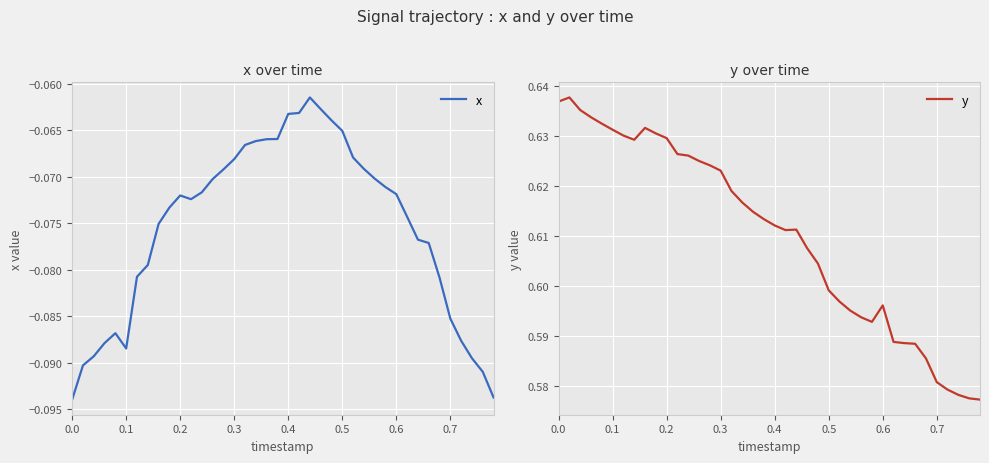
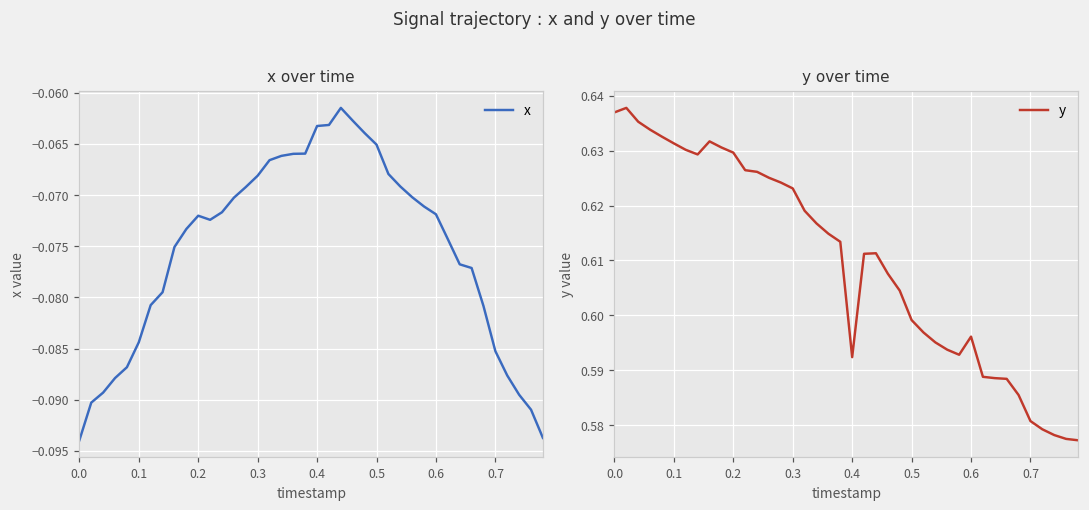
  {
    "x over time": {
      "0.0": -0.094,
-     "0.1": -0.088,
+     "0.1": -0.084,
      "0.2": -0.072,
      "0.3": -0.068,
      "0.4": -0.063,
      "0.5": -0.065,
      "0.6": -0.072,
      "0.7": -0.085
    },
    "y over time": {
      "0.0": 0.637,
      "0.1": 0.631,
      "0.2": 0.630,
      "0.3": 0.623,
-     "0.4": 0.612,
+     "0.4": 0.592,
      "0.5": 0.599,
      "0.6": 0.596,
      "0.7": 0.581
    }
  }
